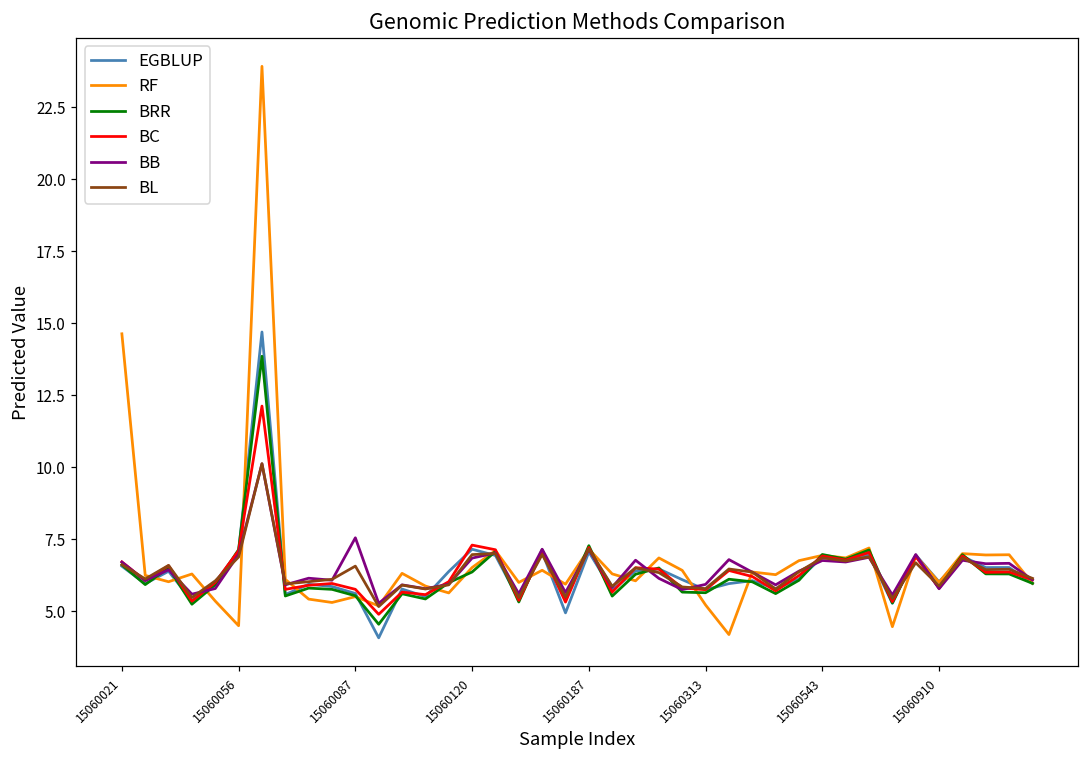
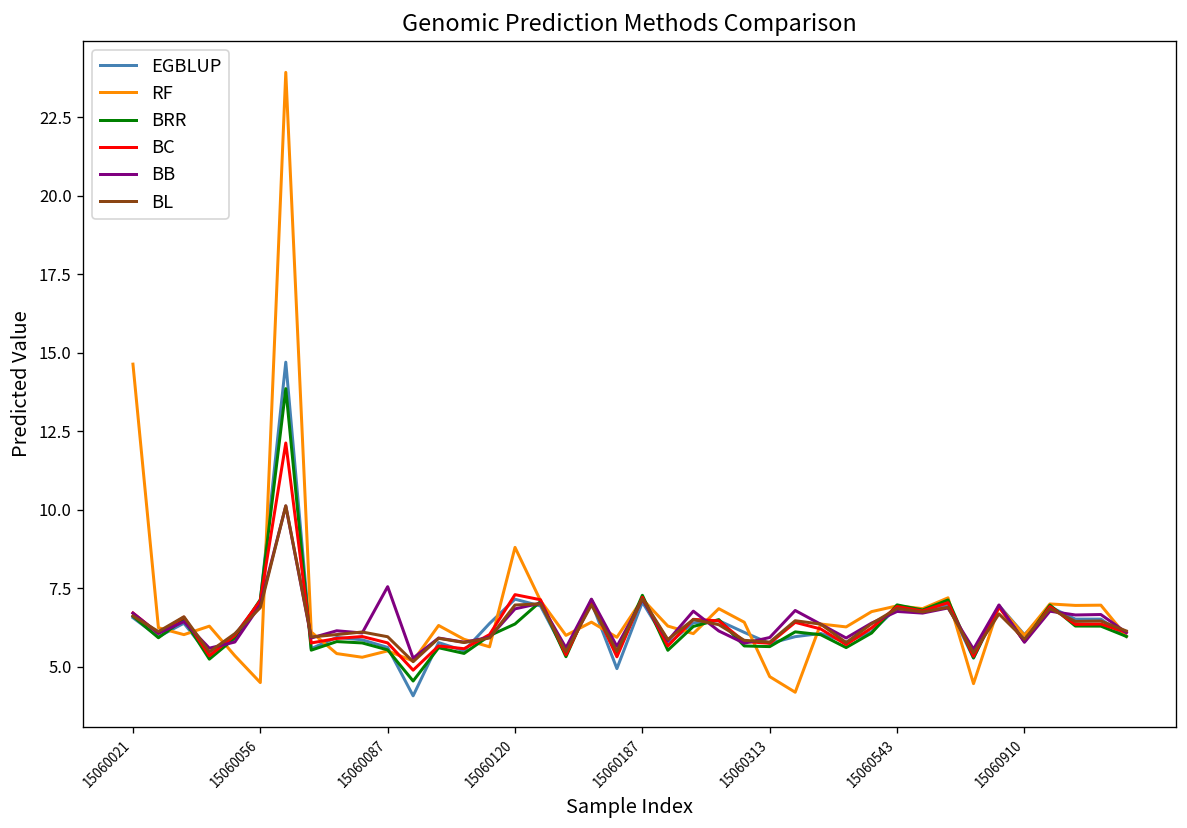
  {
    "EGBLUP": {
      "15060120": 7.2
    },
    "RF": {
      "15060021": 14.6,
      "15060056": 4.5,
-     "15060120": 6.5,
-     "15060313": 5.2
+     "15060120": 8.8,
+     "15060313": 4.7
    },
    "BRR": {
      "15060120": 6.4,
      "15060313": 5.6
    },
    "BC": {
      "15060087": 5.8,
      "15060120": 7.3
    },
    "BB": {
      "15060087": 7.6,
      "15060120": 6.8,
      "15060313": 5.9
    },
    "BL": {
-     "15060087": 6.6,
+     "15060087": 6.0,
      "15060120": 7.0
    }
  }
